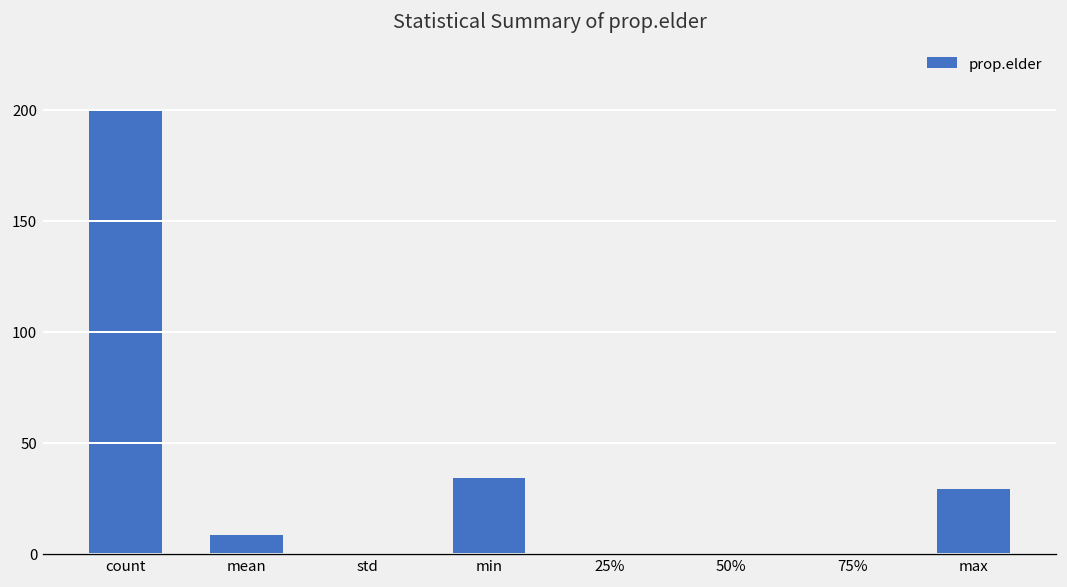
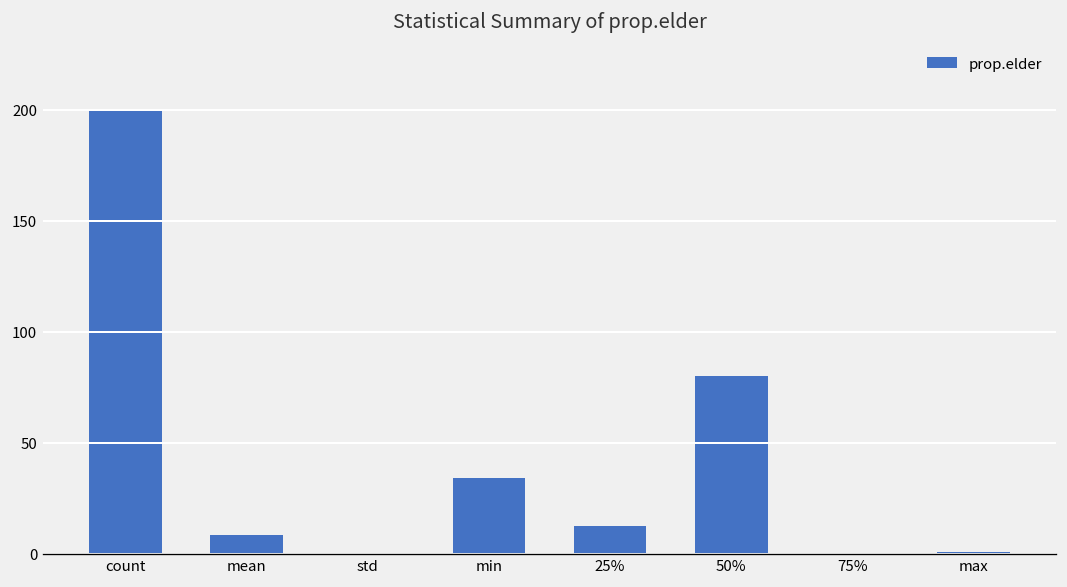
  {
    "count": 200,
    "mean": 9,
    "min": 34,
-   "25%": 0,
-   "50%": 0,
-   "max": 29
+   "25%": 12,
+   "50%": 80,
+   "max": 1
  }
